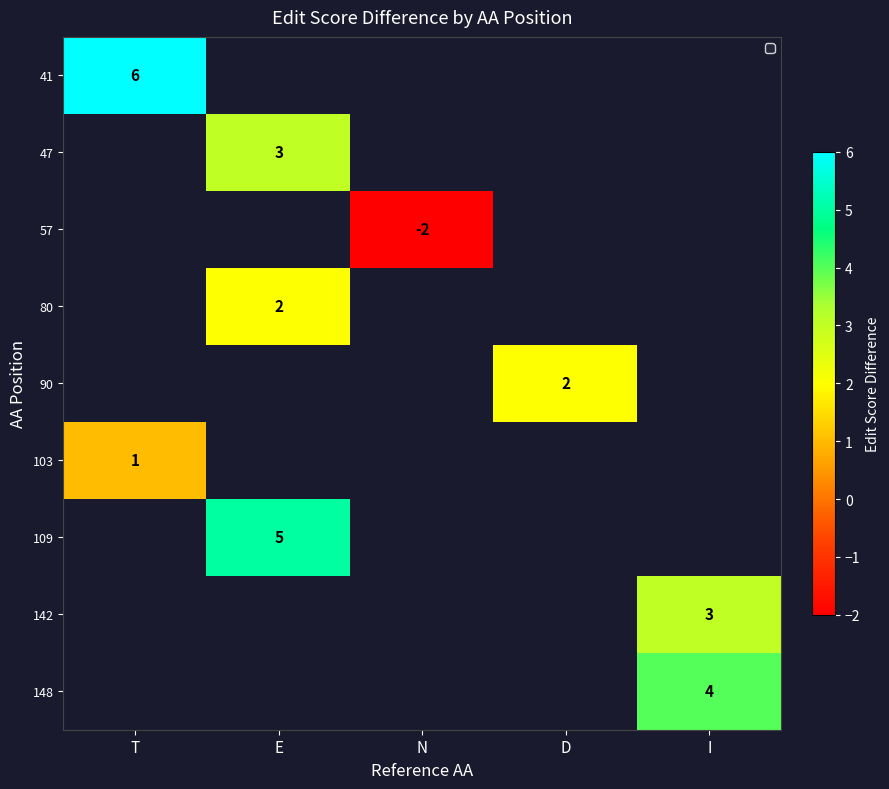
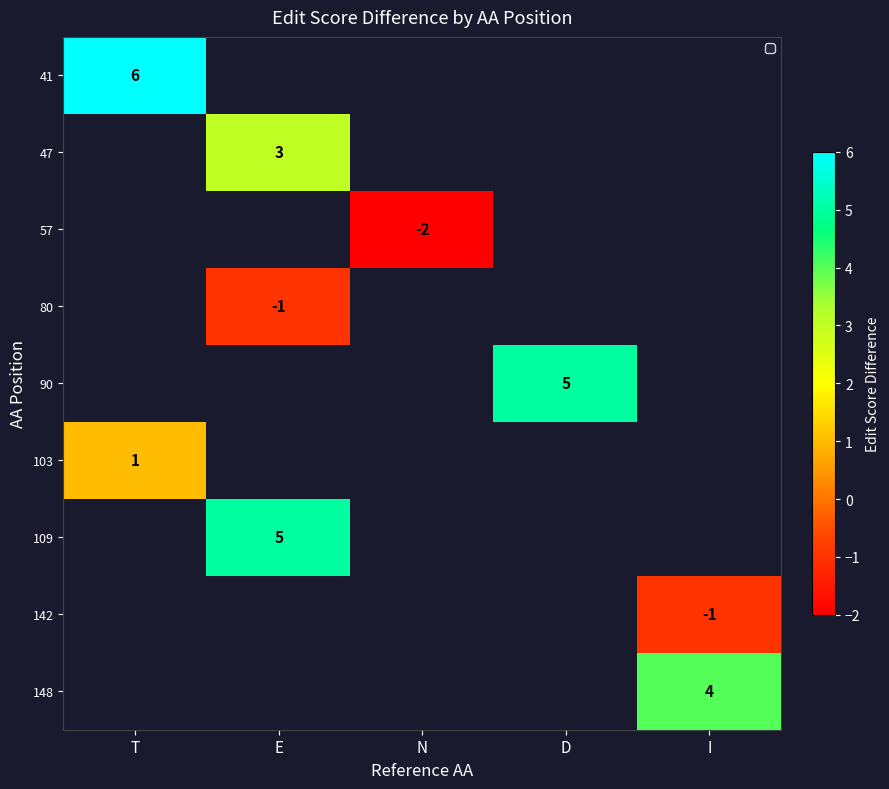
  {
    "41": {
      "T": 6
    },
    "47": {
      "E": 3
    },
    "57": {
      "N": -2
    },
    "80": {
-     "E": 2
+     "E": -1
    },
    "90": {
-     "D": 2
+     "D": 5
    },
    "103": {
      "T": 1
    },
    "109": {
      "E": 5
    },
    "142": {
-     "I": 3
+     "I": -1
    },
    "148": {
      "I": 4
    }
  }
